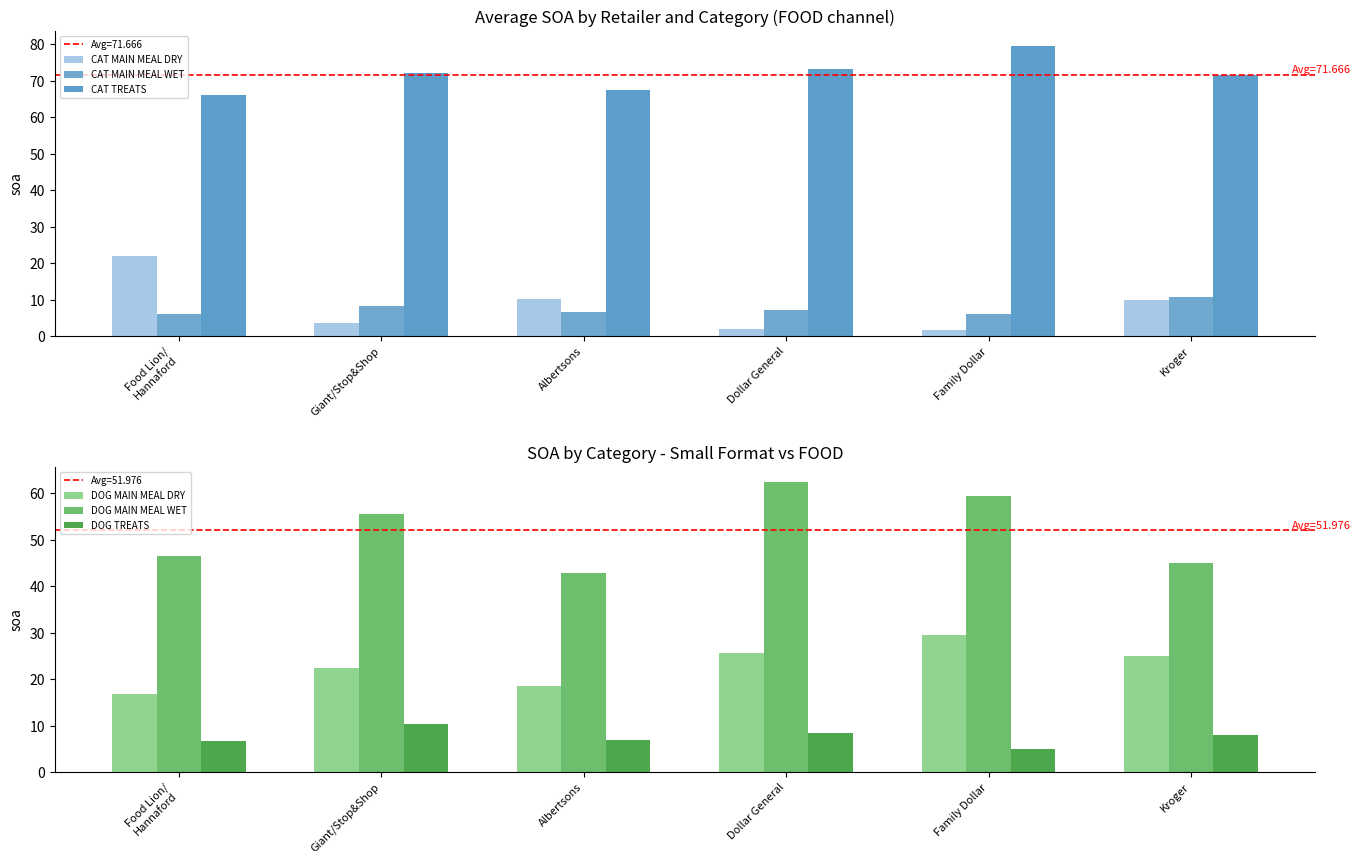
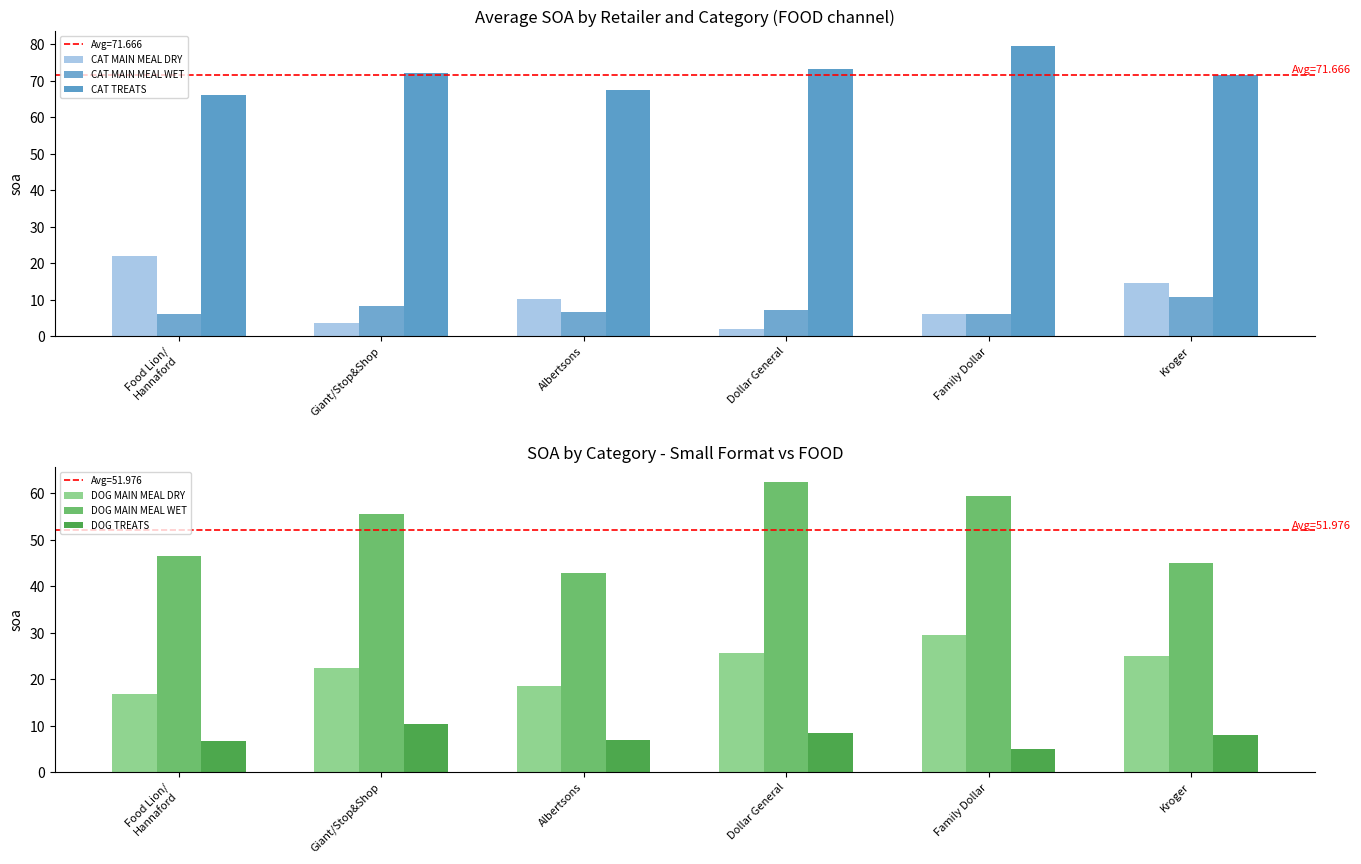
  {
    "Average SOA by Retailer and Category (FOOD channel)": {
      "CAT MAIN MEAL DRY": {
        "Food Lion/ Hannaford": 22,
        "Giant/Stop&Shop": 4,
        "Albertsons": 10,
        "Dollar General": 2,
-       "Family Dollar": 2,
-       "Kroger": 10
+       "Family Dollar": 6,
+       "Kroger": 15
      }
    }
  }
